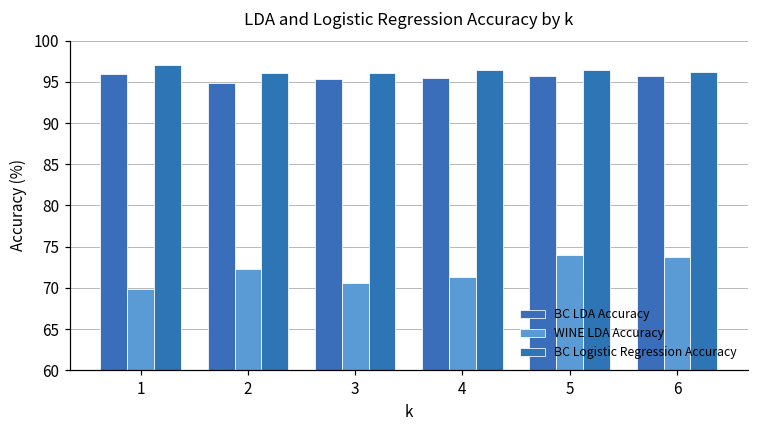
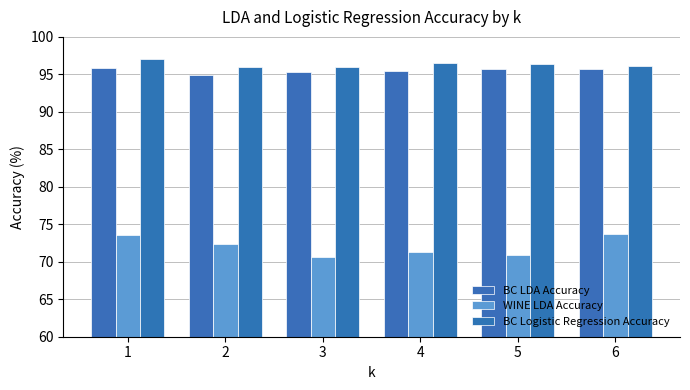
  {
    "WINE LDA Accuracy": {
-     "1": 70,
+     "1": 74,
      "2": 72,
      "3": 71,
      "4": 71,
-     "5": 74,
+     "5": 71,
      "6": 74
    }
  }
